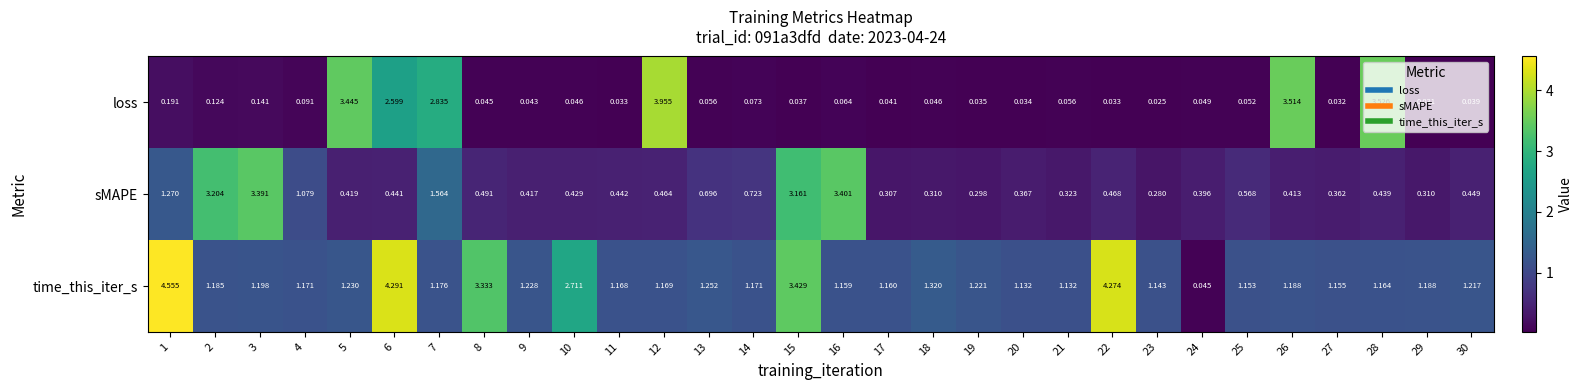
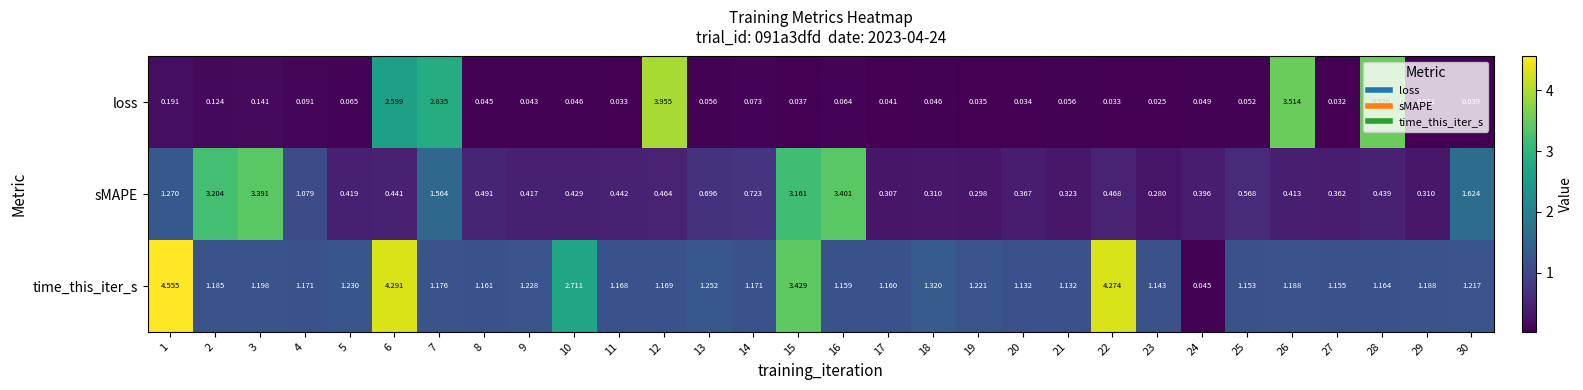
  {
    "loss": {
      "1": 0.191,
      "2": 0.124,
      "3": 0.141,
      "4": 0.091,
-     "5": 3.445,
+     "5": 0.065,
      "6": 2.599,
      "7": 2.835,
      "8": 0.045,
      "9": 0.043,
      "10": 0.046,
      "11": 0.033,
      "12": 3.955,
      "13": 0.056,
      "14": 0.073,
      "15": 0.037,
      "16": 0.064,
      "17": 0.041,
      "18": 0.046,
      "19": 0.035,
      "20": 0.034,
      "21": 0.056,
      "22": 0.033,
      "23": 0.025,
      "24": 0.049,
      "25": 0.052,
      "26": 3.514,
      "27": 0.032
    },
    "sMAPE": {
      "1": 1.270,
      "2": 3.204,
      "3": 3.391,
      "4": 1.079,
      "5": 0.419,
      "6": 0.441,
      "7": 1.564,
      "8": 0.491,
      "9": 0.417,
      "10": 0.429,
      "11": 0.442,
      "12": 0.464,
      "13": 0.696,
      "14": 0.723,
      "15": 3.161,
      "16": 3.401,
      "17": 0.307,
      "18": 0.310,
      "19": 0.298,
      "20": 0.367,
      "21": 0.323,
      "22": 0.468,
      "23": 0.280,
      "24": 0.396,
      "25": 0.568,
      "26": 0.413,
      "27": 0.362,
      "28": 0.439,
      "29": 0.310,
-     "30": 0.449
+     "30": 1.624
    },
    "time_this_iter_s": {
      "1": 4.555,
      "2": 1.185,
      "3": 1.198,
      "4": 1.171,
      "5": 1.230,
      "6": 4.291,
      "7": 1.176,
-     "8": 3.333,
+     "8": 1.161,
      "9": 1.228,
      "10": 2.711,
      "11": 1.168,
      "12": 1.169,
      "13": 1.252,
      "14": 1.171,
      "15": 3.429,
      "16": 1.159,
      "17": 1.160,
      "18": 1.320,
      "19": 1.221,
      "20": 1.132,
      "21": 1.132,
      "22": 4.274,
      "23": 1.143,
      "24": 0.045,
      "25": 1.153,
      "26": 1.188,
      "27": 1.155,
      "28": 1.164,
      "29": 1.188,
      "30": 1.217
    }
  }
